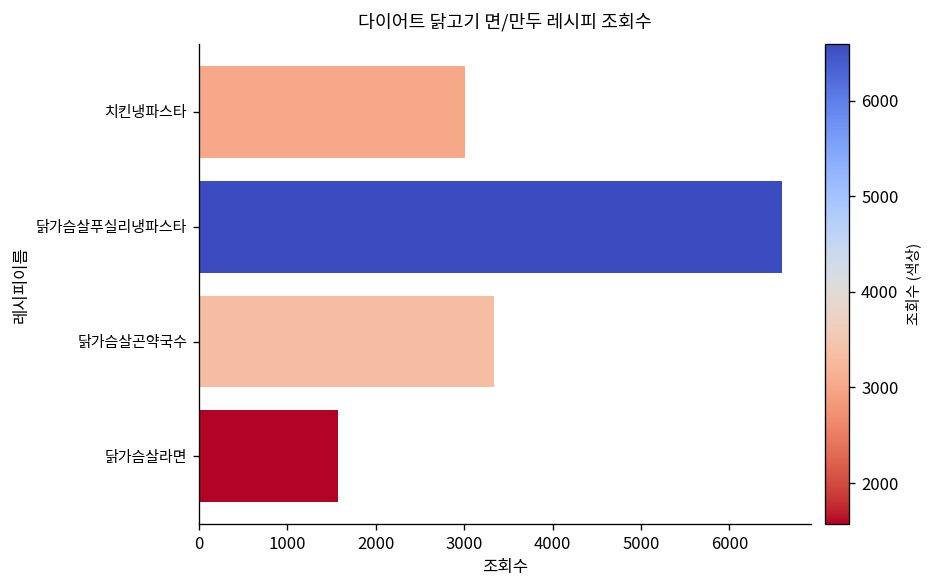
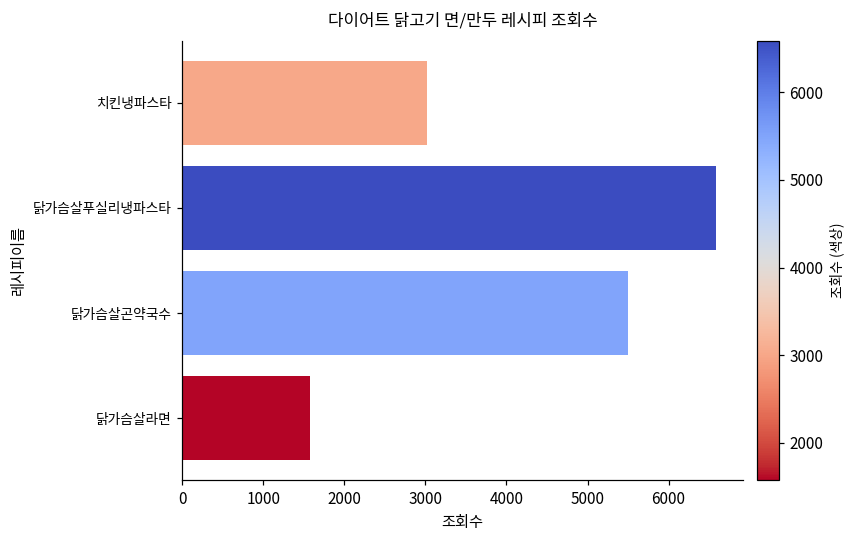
  {
    "치킨냉파스타": 3000,
    "닭가슴살푸실리냉파스타": 6600,
-   "닭가슴살곤약국수": 3300,
+   "닭가슴살곤약국수": 5500,
    "닭가슴살라면": 1600
  }
